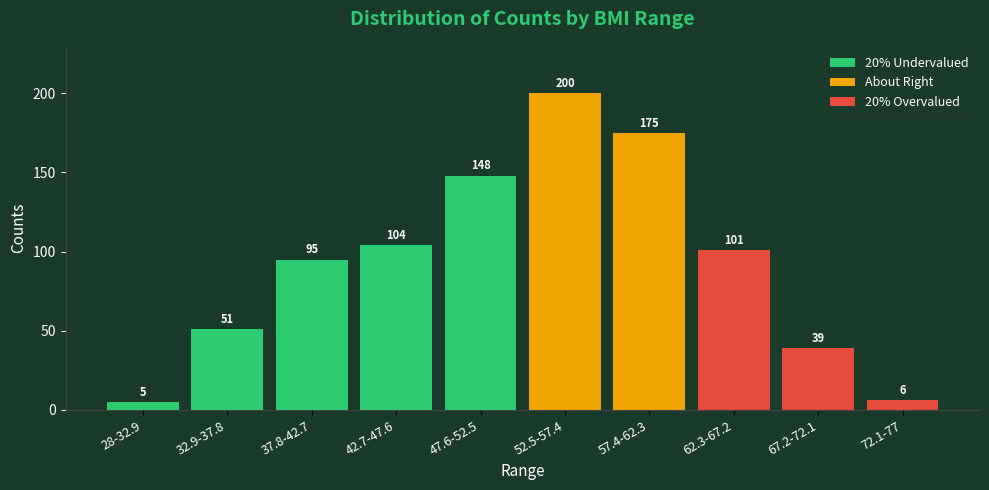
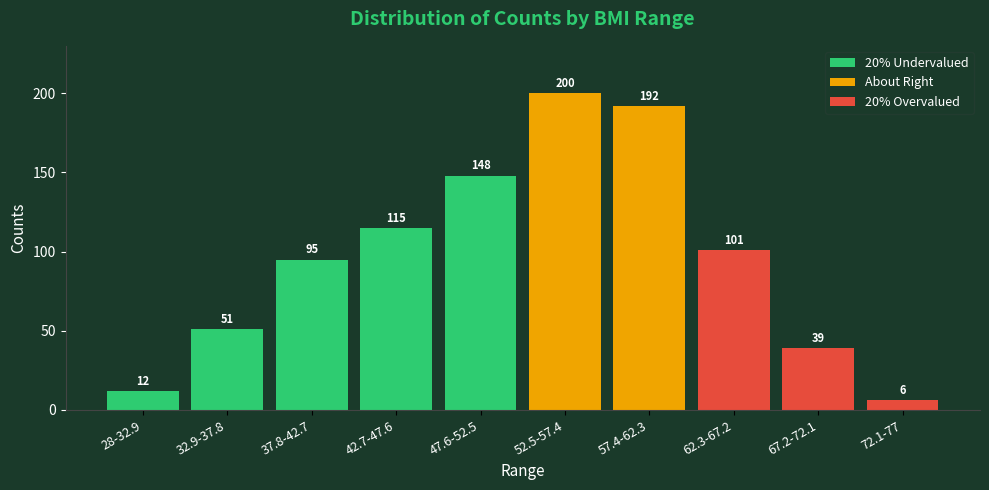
  {
-   "28-32.9": 5,
+   "28-32.9": 12,
    "32.9-37.8": 51,
    "37.8-42.7": 95,
-   "42.7-47.6": 104,
+   "42.7-47.6": 115,
    "47.6-52.5": 148,
    "52.5-57.4": 200,
-   "57.4-62.3": 175,
+   "57.4-62.3": 192,
    "62.3-67.2": 101,
    "67.2-72.1": 39,
    "72.1-77": 6
  }
